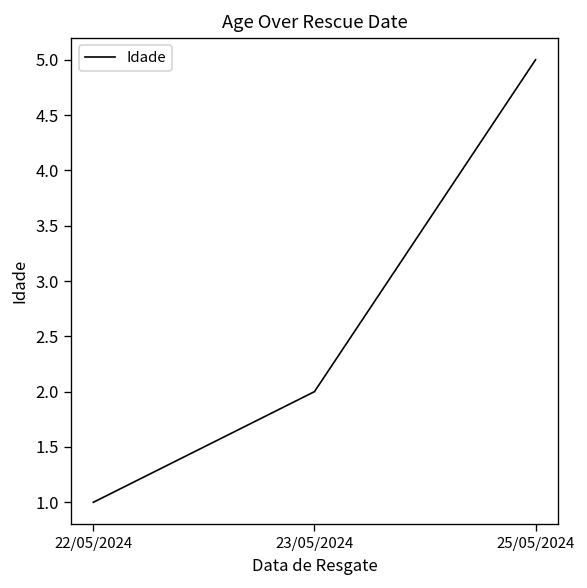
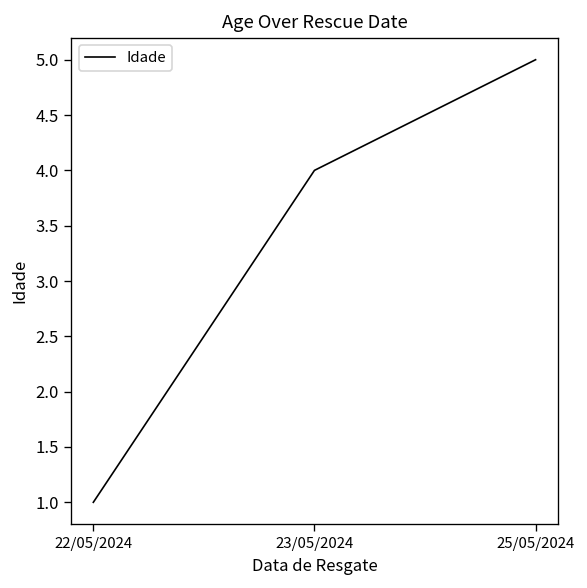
  {
    "22/05/2024": 1,
-   "23/05/2024": 2,
+   "23/05/2024": 4,
    "25/05/2024": 5
  }
